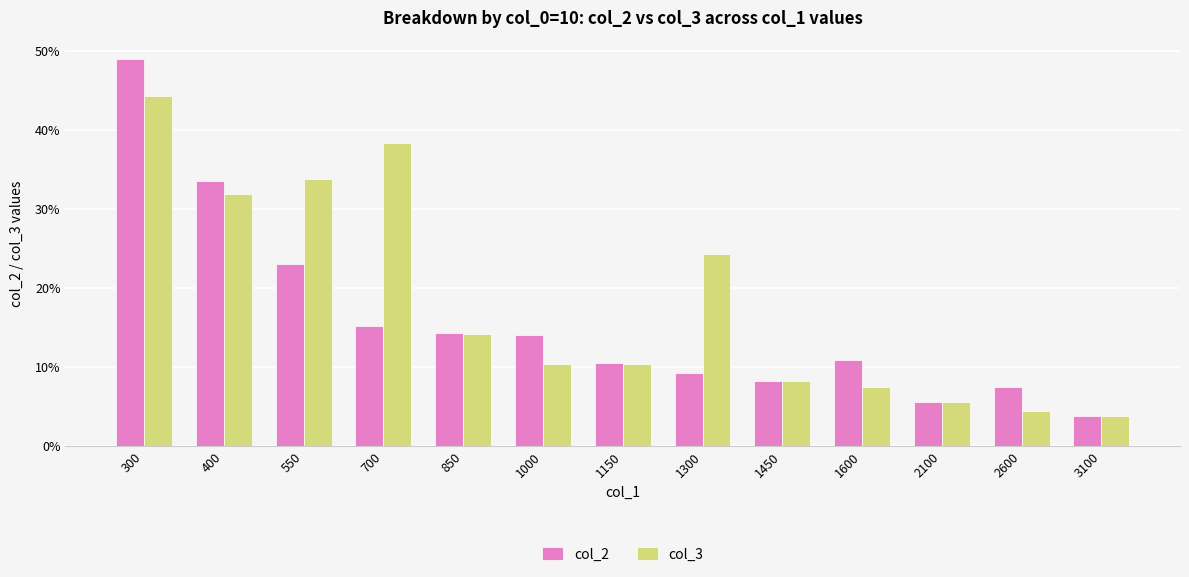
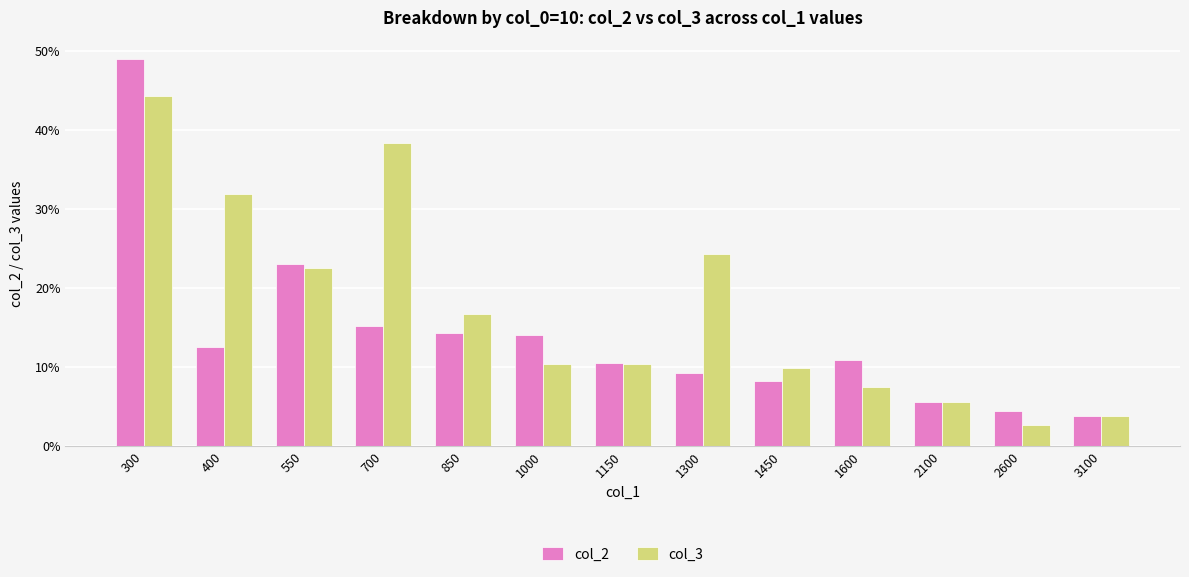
  {
    "col_2": {
      "300": "49%",
-     "400": "34%",
+     "400": "12%",
      "550": "23%",
      "700": "15%",
      "850": "14%",
      "1000": "14%",
      "1150": "10%",
      "1300": "9%",
      "1450": "8%",
      "1600": "11%",
      "2100": "5%",
-     "2600": "7%",
+     "2600": "4%",
      "3100": "4%"
    },
    "col_3": {
      "300": "44%",
      "400": "32%",
-     "550": "34%",
+     "550": "22%",
      "700": "38%",
-     "850": "14%",
+     "850": "17%",
      "1000": "10%",
      "1150": "10%",
      "1300": "24%",
-     "1450": "8%",
+     "1450": "10%",
      "1600": "7%",
      "2100": "5%",
-     "2600": "4%",
+     "2600": "3%",
      "3100": "4%"
    }
  }
